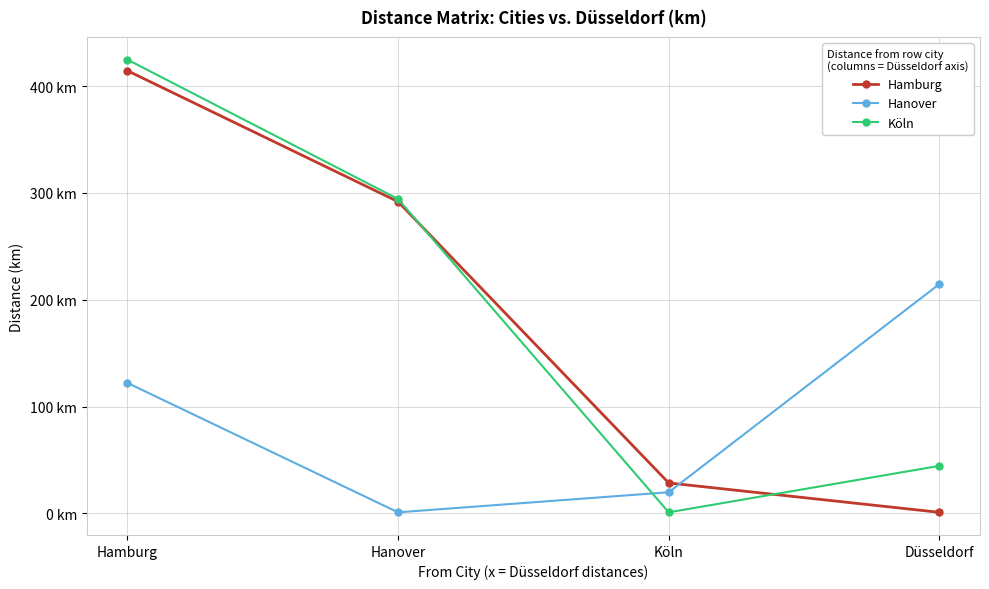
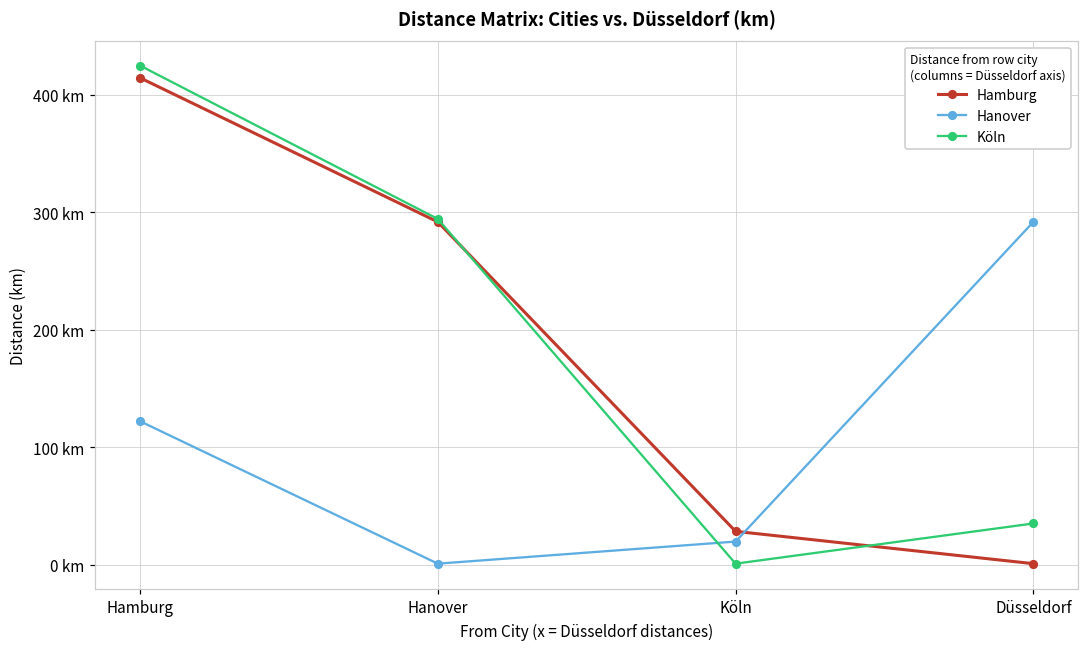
  {
    "Hamburg": {
      "Hamburg": "414 km",
      "Hanover": "292 km",
      "Köln": "29 km",
      "Düsseldorf": "1 km"
    },
    "Hanover": {
      "Hamburg": "122 km",
      "Hanover": "1 km",
      "Köln": "20 km",
-     "Düsseldorf": "215 km"
+     "Düsseldorf": "292 km"
    },
    "Köln": {
      "Hamburg": "425 km",
      "Hanover": "294 km",
      "Köln": "1 km",
-     "Düsseldorf": "45 km"
+     "Düsseldorf": "35 km"
    }
  }
